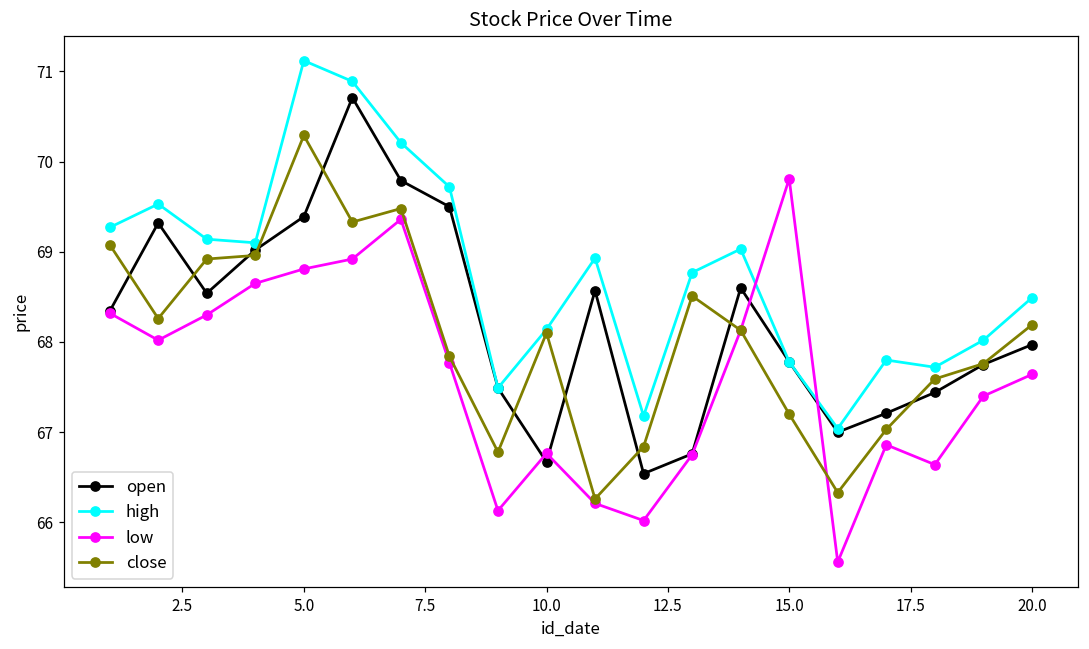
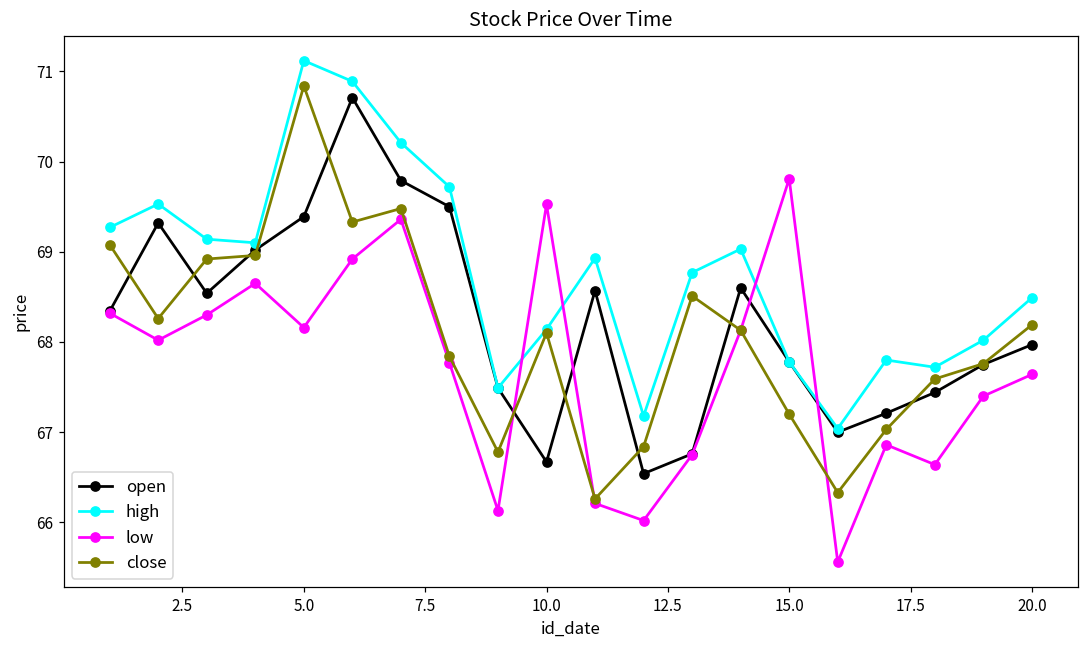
  {
    "open": {
      "5.0": 69.4,
      "10.0": 66.7,
      "20.0": 68.0
    },
    "high": {
      "5.0": 71.1,
      "10.0": 68.1,
      "20.0": 68.5
    },
    "low": {
-     "5.0": 68.8,
-     "10.0": 66.8,
+     "5.0": 68.2,
+     "10.0": 69.5,
      "15.0": 69.8,
      "20.0": 67.6
    },
    "close": {
-     "5.0": 70.3,
+     "5.0": 70.8,
      "10.0": 68.1,
      "15.0": 67.2,
      "20.0": 68.2
    }
  }
